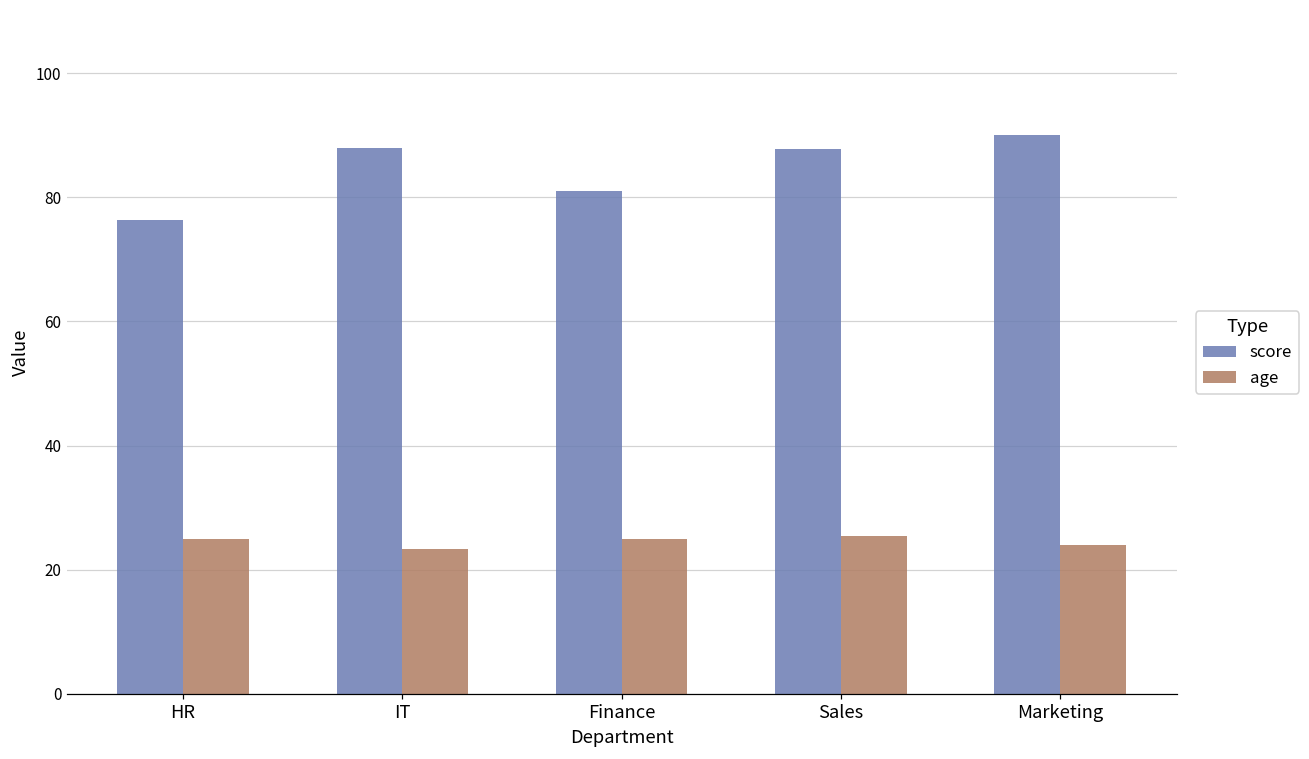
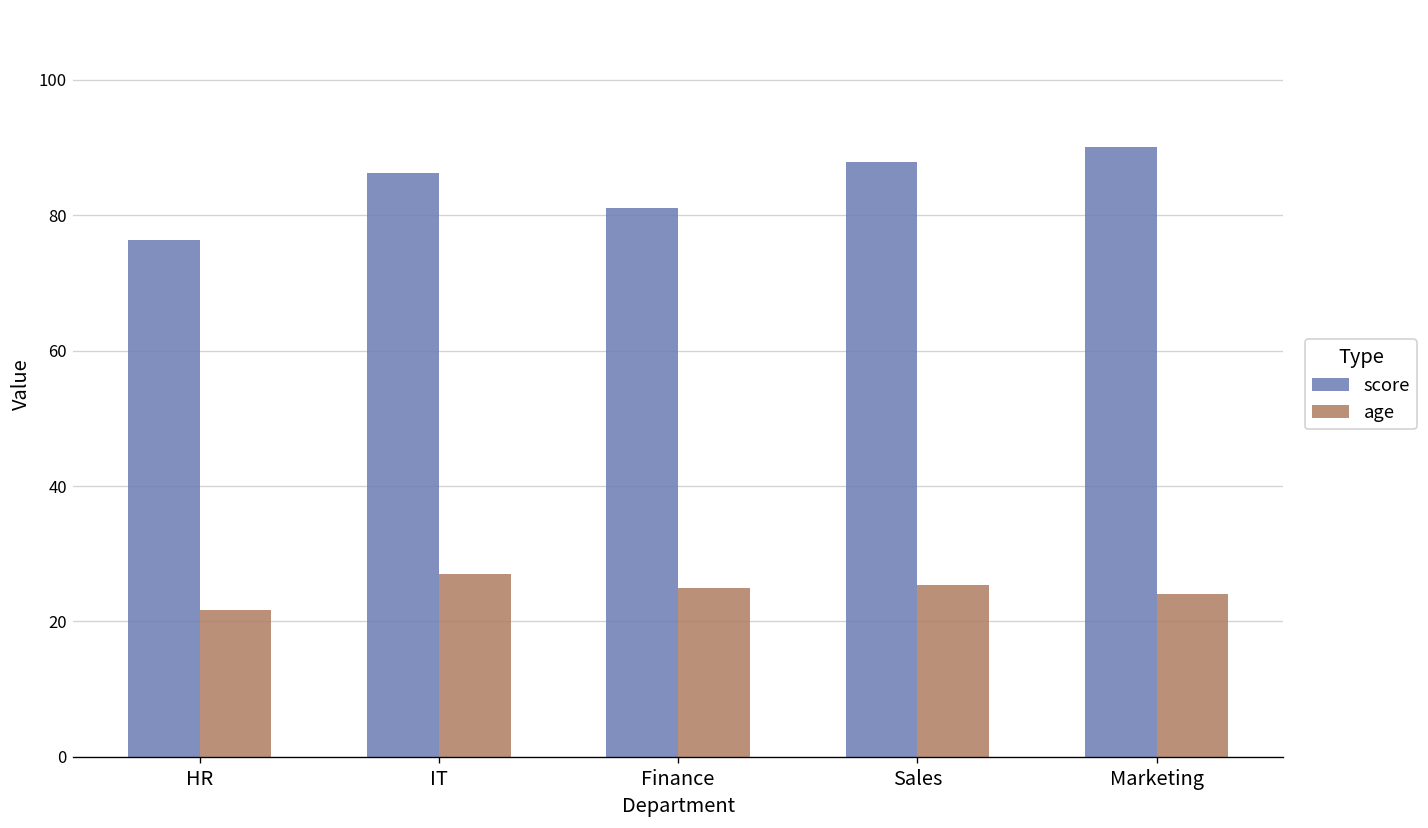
  {
    "score": {
      "HR": 76,
-     "IT": 88,
+     "IT": 86,
      "Finance": 81,
      "Sales": 88,
      "Marketing": 90
    },
    "age": {
-     "HR": 25,
-     "IT": 23,
+     "HR": 22,
+     "IT": 27,
      "Finance": 25,
      "Sales": 25,
      "Marketing": 24
    }
  }
